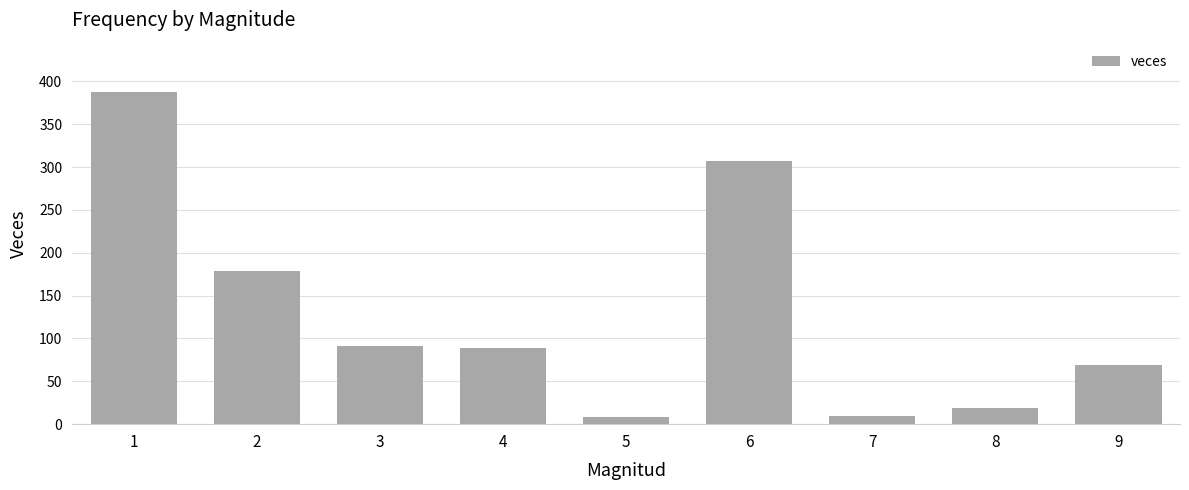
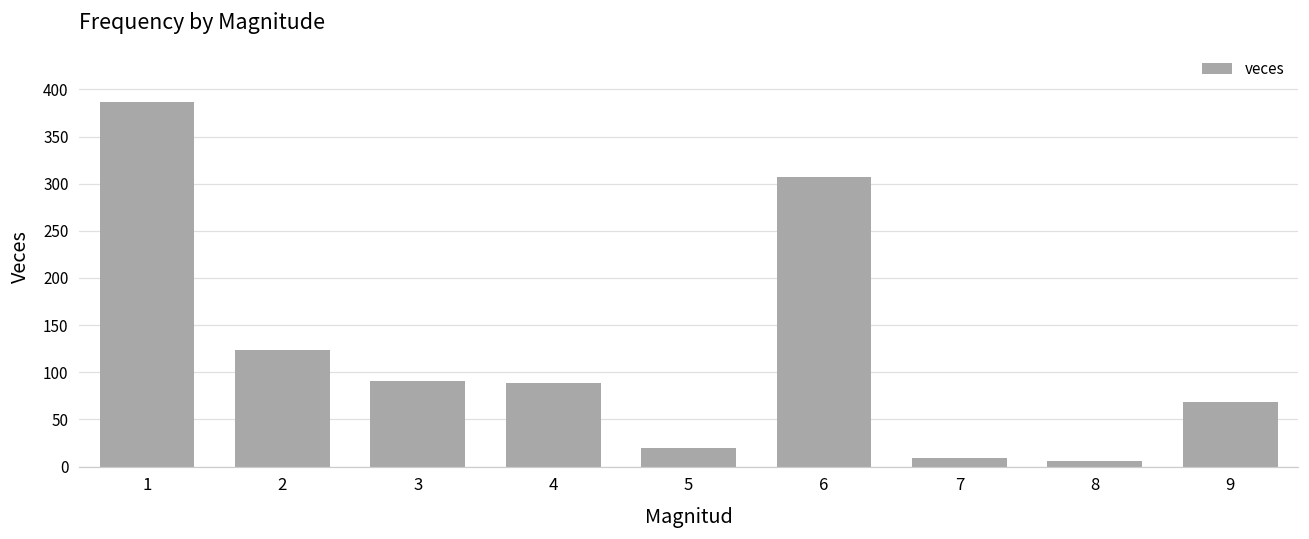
  {
    "1": 390,
-   "2": 180,
+   "2": 120,
    "3": 90,
    "4": 90,
-   "5": 10,
+   "5": 20,
    "6": 310,
    "7": 10,
-   "8": 20,
+   "8": 10,
    "9": 70
  }
